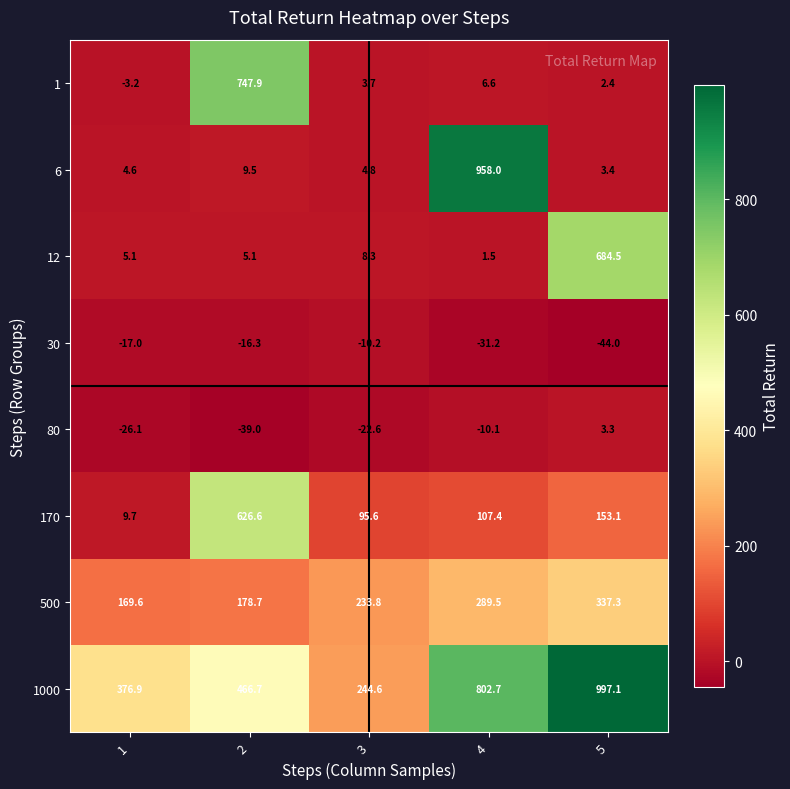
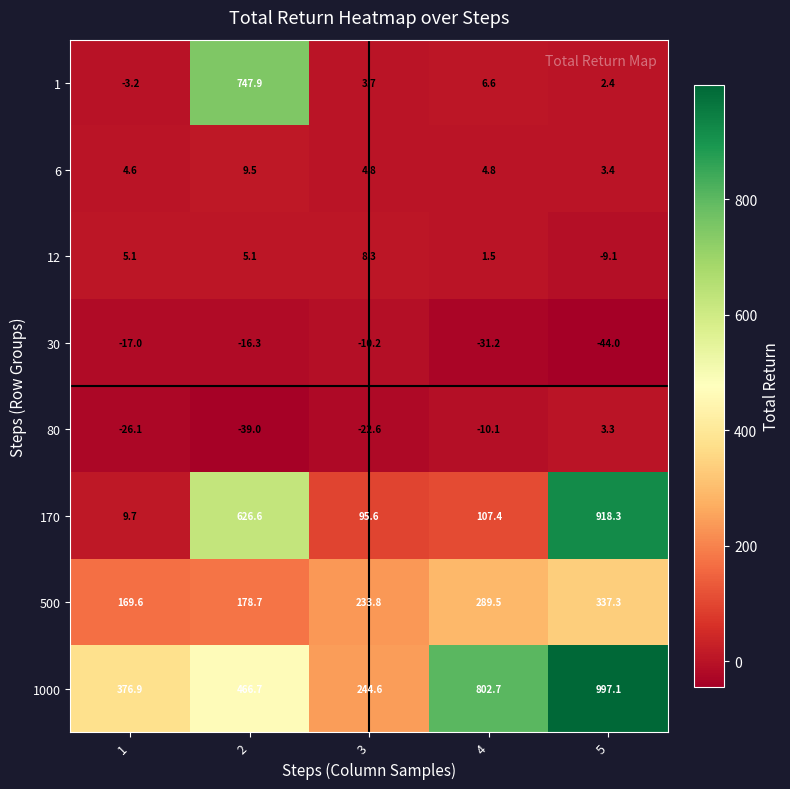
  {
    "1": {
      "1": -3.2,
      "2": 747.9,
      "3": 3.7,
      "4": 6.6
    },
    "6": {
      "1": 4.6,
      "2": 9.5,
      "3": 4.8,
-     "4": 958.0,
+     "4": 4.8,
      "5": 3.4
    },
    "12": {
      "1": 5.1,
      "2": 5.1,
      "3": 8.3,
      "4": 1.5,
-     "5": 684.5
+     "5": -9.1
    },
    "30": {
      "1": -17.0,
      "2": -16.3,
      "3": -10.2,
      "4": -31.2,
      "5": -44.0
    },
    "80": {
      "1": -26.1,
      "2": -39.0,
      "3": -22.6,
      "4": -10.1,
      "5": 3.3
    },
    "170": {
      "1": 9.7,
      "2": 626.6,
      "3": 95.6,
      "4": 107.4,
-     "5": 153.1
+     "5": 918.3
    },
    "500": {
      "1": 169.6,
      "2": 178.7,
      "3": 233.8,
      "4": 289.5,
      "5": 337.3
    },
    "1000": {
      "1": 376.9,
      "2": 466.7,
      "3": 244.6,
      "4": 802.7,
      "5": 997.1
    }
  }
